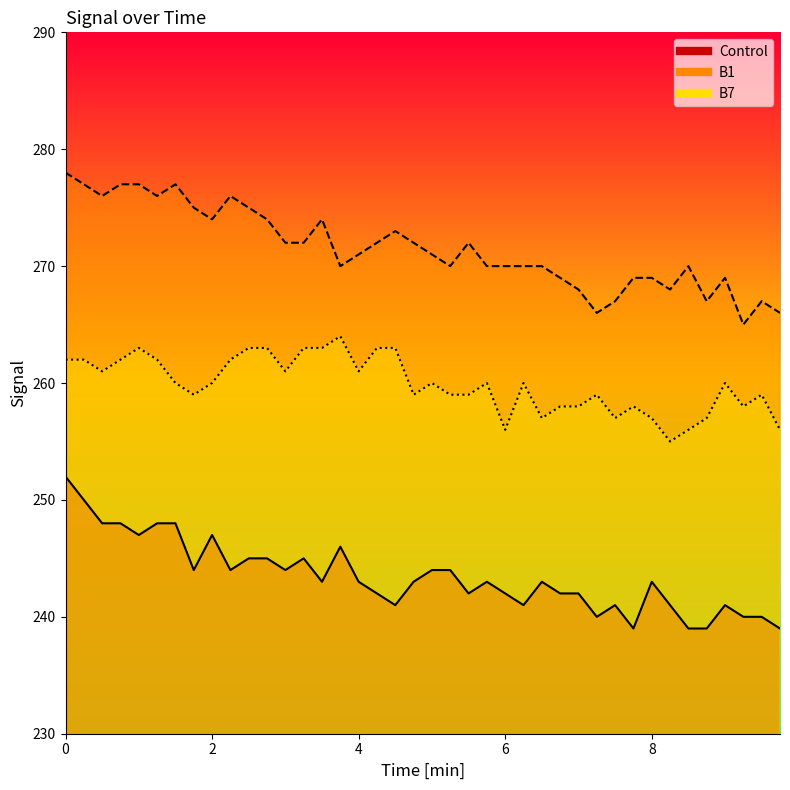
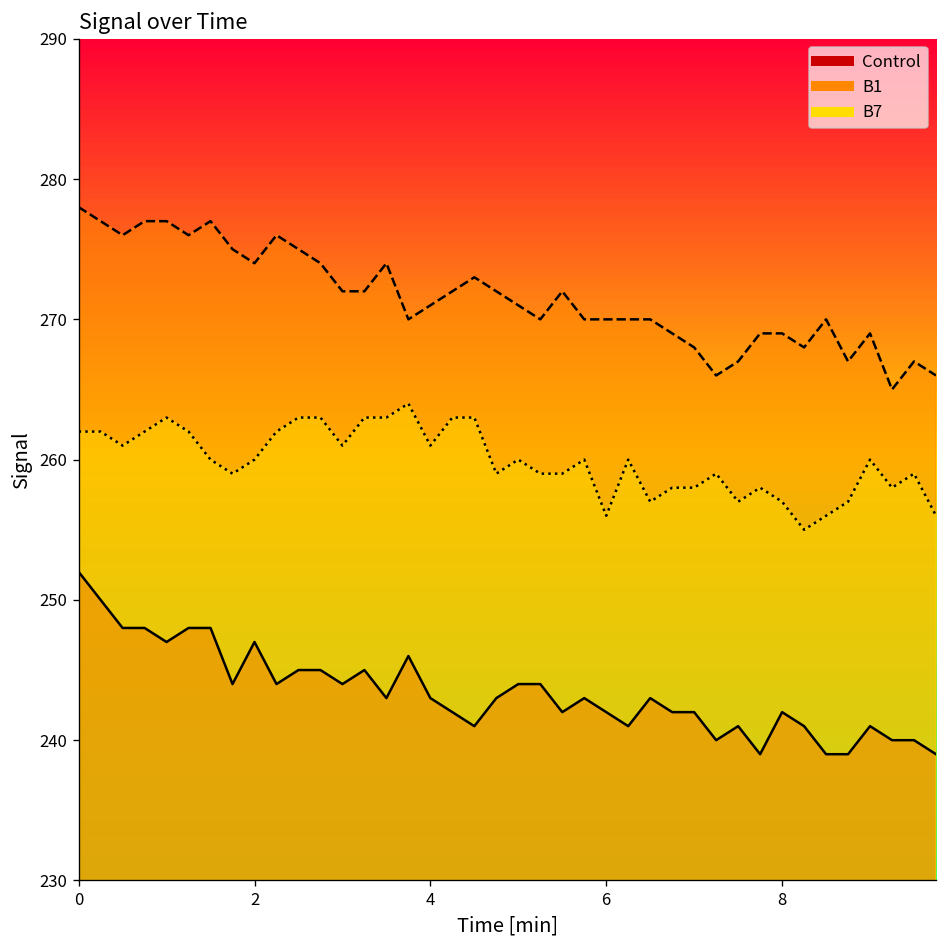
  {
    "Control": {
      "0": 252,
      "2": 247,
      "4": 243,
      "6": 242,
-     "8": 243
+     "8": 242
    }
  }
